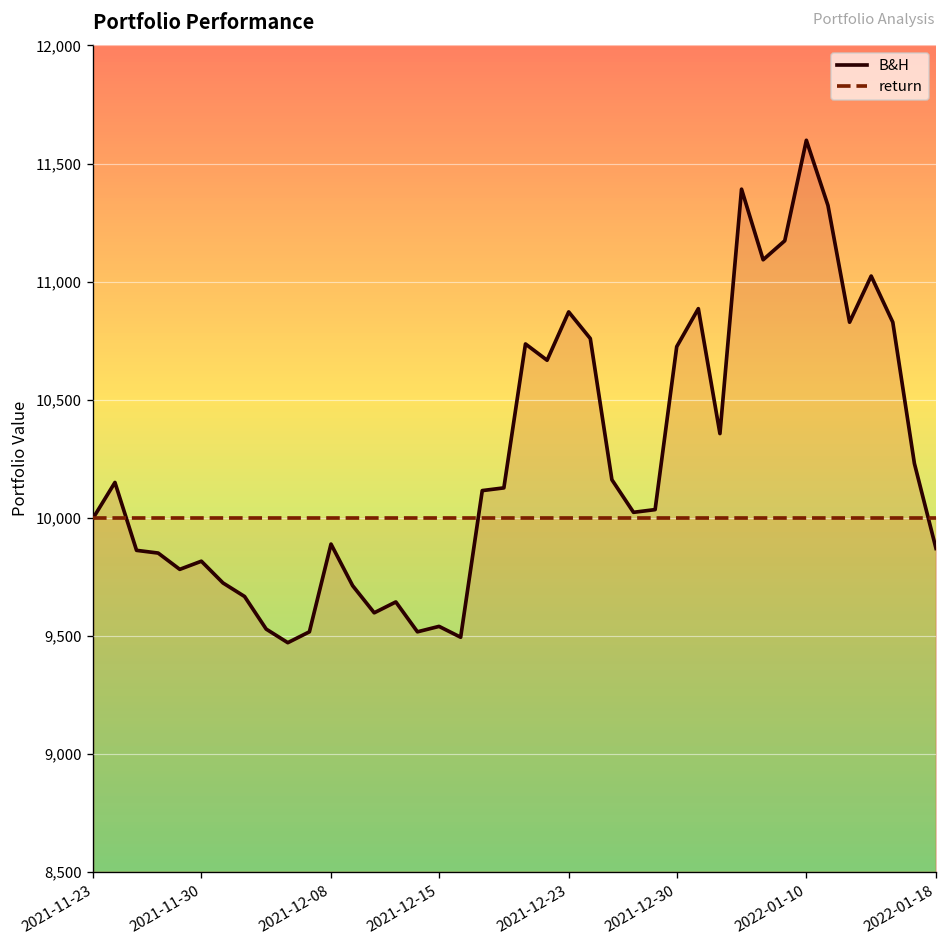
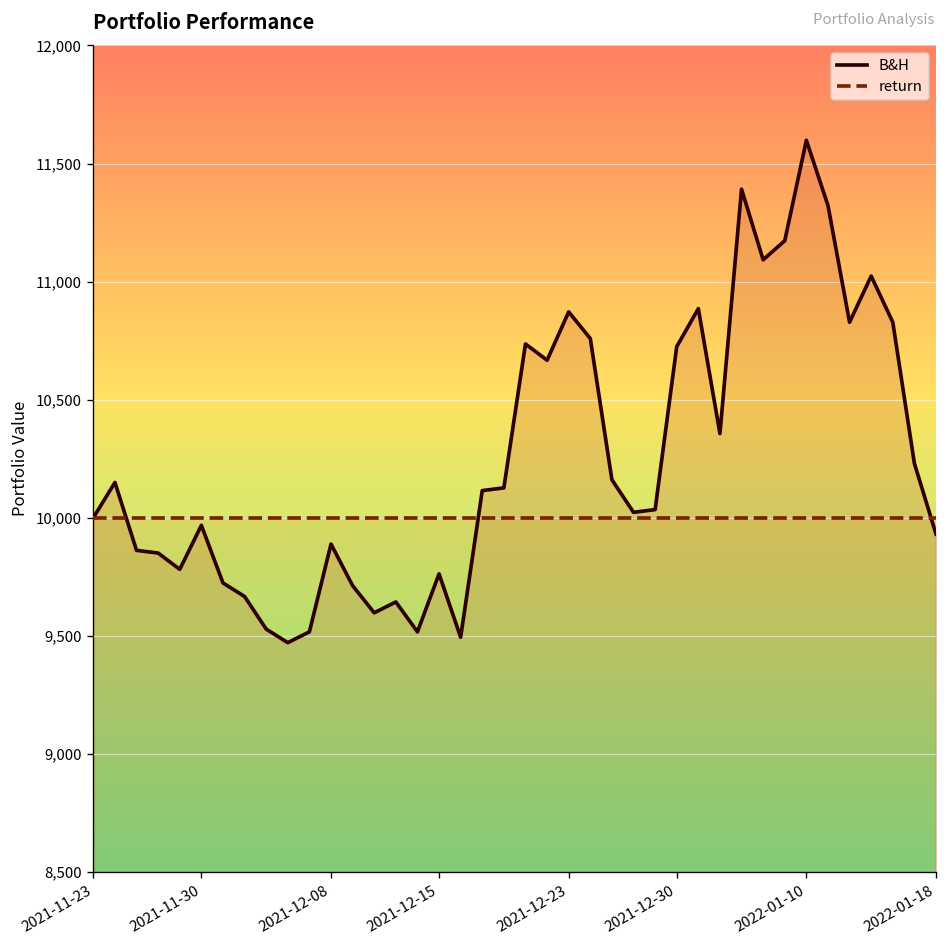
  {
    "B&H": {
-     "2021-11-30": "9,820",
+     "2021-11-30": "9,970",
      "2021-12-08": "9,890",
-     "2021-12-15": "9,540",
+     "2021-12-15": "9,760",
      "2021-12-23": "10,870",
      "2021-12-30": "10,720",
      "2022-01-10": "11,600",
-     "2022-01-18": "9,870"
+     "2022-01-18": "9,930"
    },
    "return": {
      "2021-11-30": "10,000",
      "2021-12-08": "10,000",
      "2021-12-15": "10,000",
      "2021-12-23": "10,000",
      "2021-12-30": "10,000",
      "2022-01-10": "10,000",
      "2022-01-18": "10,000"
    }
  }
